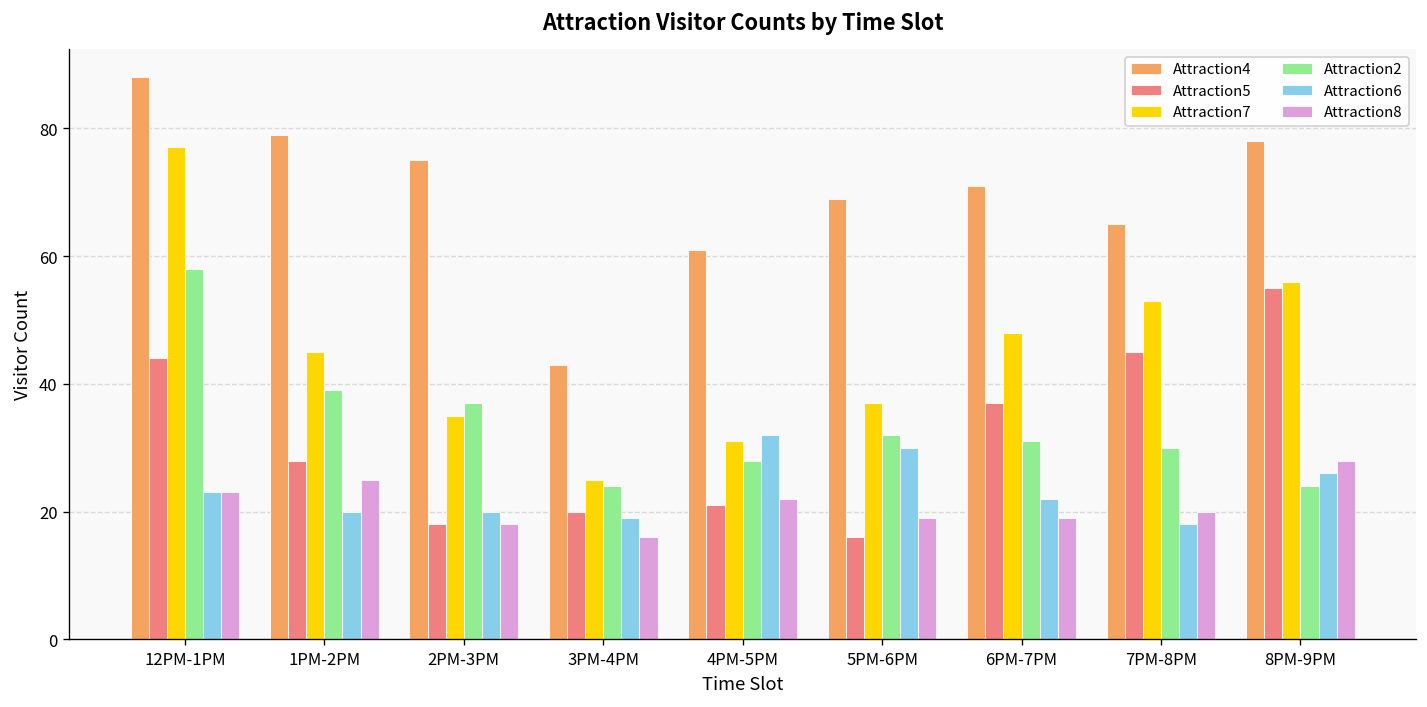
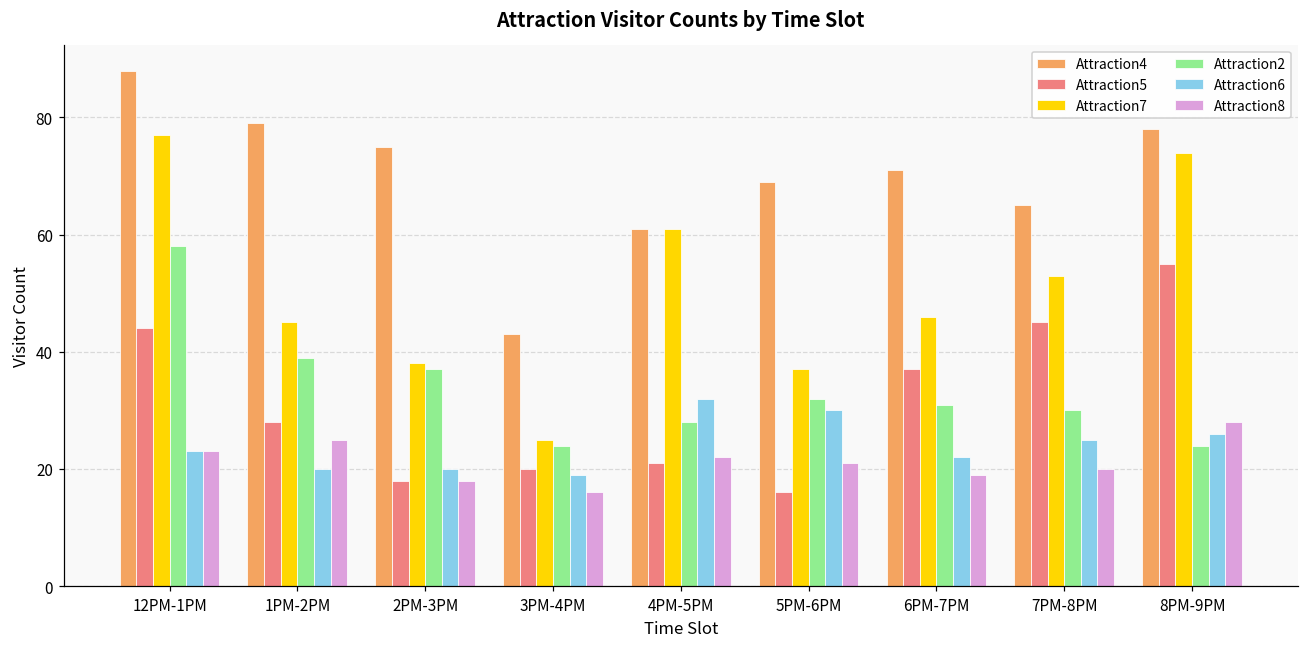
  {
    "Attraction7": {
      "12PM-1PM": 77,
      "1PM-2PM": 45,
-     "2PM-3PM": 35,
+     "2PM-3PM": 38,
      "3PM-4PM": 25,
-     "4PM-5PM": 31,
+     "4PM-5PM": 61,
      "5PM-6PM": 37,
-     "6PM-7PM": 48,
+     "6PM-7PM": 46,
      "7PM-8PM": 53,
-     "8PM-9PM": 56
+     "8PM-9PM": 74
    },
    "Attraction2": {
      "12PM-1PM": 58,
      "1PM-2PM": 39,
      "2PM-3PM": 37,
      "3PM-4PM": 24,
      "4PM-5PM": 28,
      "5PM-6PM": 32,
      "6PM-7PM": 31,
      "7PM-8PM": 30,
      "8PM-9PM": 24
    },
    "Attraction6": {
      "12PM-1PM": 23,
      "1PM-2PM": 20,
      "2PM-3PM": 20,
      "3PM-4PM": 19,
      "4PM-5PM": 32,
      "5PM-6PM": 30,
      "6PM-7PM": 22,
-     "7PM-8PM": 18,
+     "7PM-8PM": 25,
      "8PM-9PM": 26
    },
    "Attraction8": {
      "12PM-1PM": 23,
      "1PM-2PM": 25,
      "2PM-3PM": 18,
      "3PM-4PM": 16,
      "4PM-5PM": 22,
-     "5PM-6PM": 19,
+     "5PM-6PM": 21,
      "6PM-7PM": 19,
      "7PM-8PM": 20,
      "8PM-9PM": 28
    }
  }
